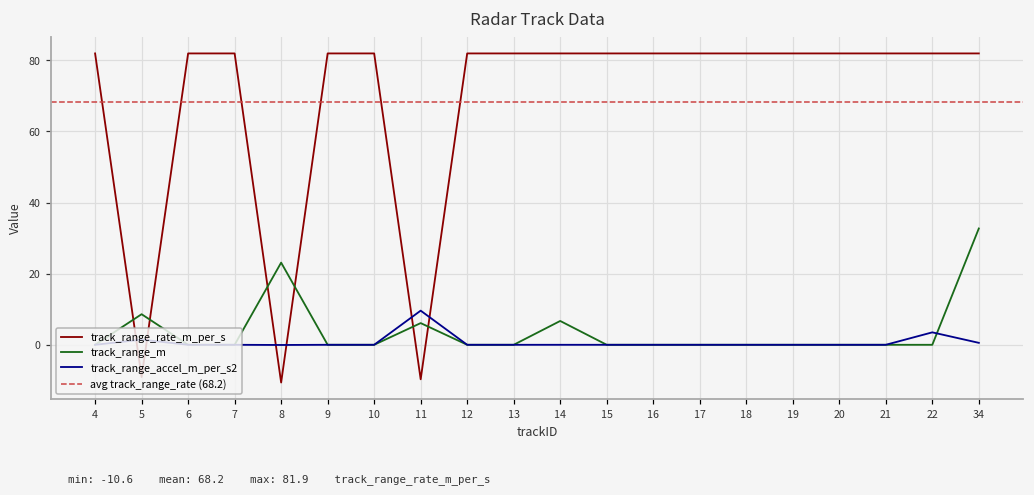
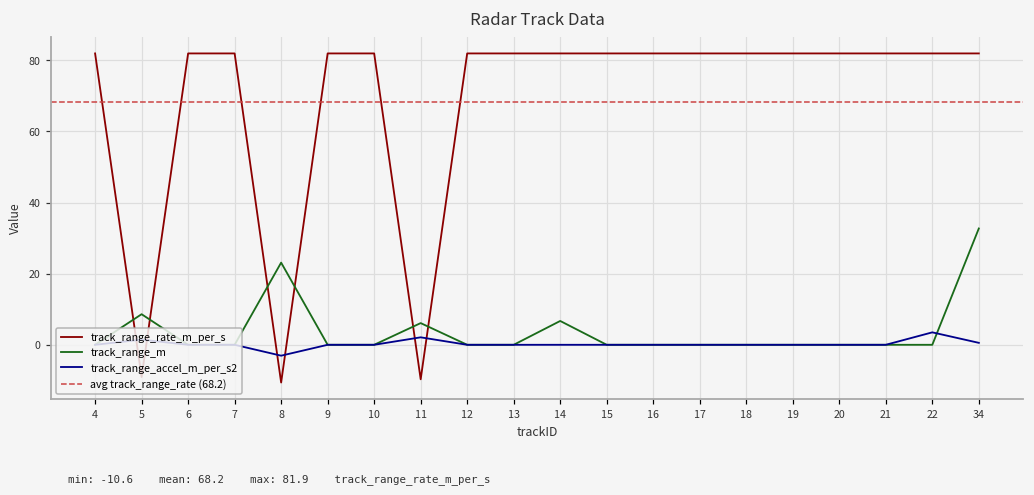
  {
    "track_range_rate_m_per_s": {
      "4": 82,
      "6": 82,
      "7": 82,
      "8": -11,
      "9": 82,
      "10": 82,
      "11": -10,
      "12": 82,
      "13": 82,
      "14": 82,
      "15": 82,
      "16": 82,
      "17": 82,
      "18": 82,
      "19": 82,
      "20": 82,
      "21": 82,
      "22": 82,
      "34": 82
    },
    "track_range_m": {
      "5": 9,
      "8": 23,
      "11": 6,
      "14": 7,
      "22": 0,
      "34": 33
    },
    "track_range_accel_m_per_s2": {
-     "8": 0,
-     "11": 10,
+     "8": -3,
+     "11": 2,
      "14": 0,
      "22": 4,
      "34": 1
    }
  }
